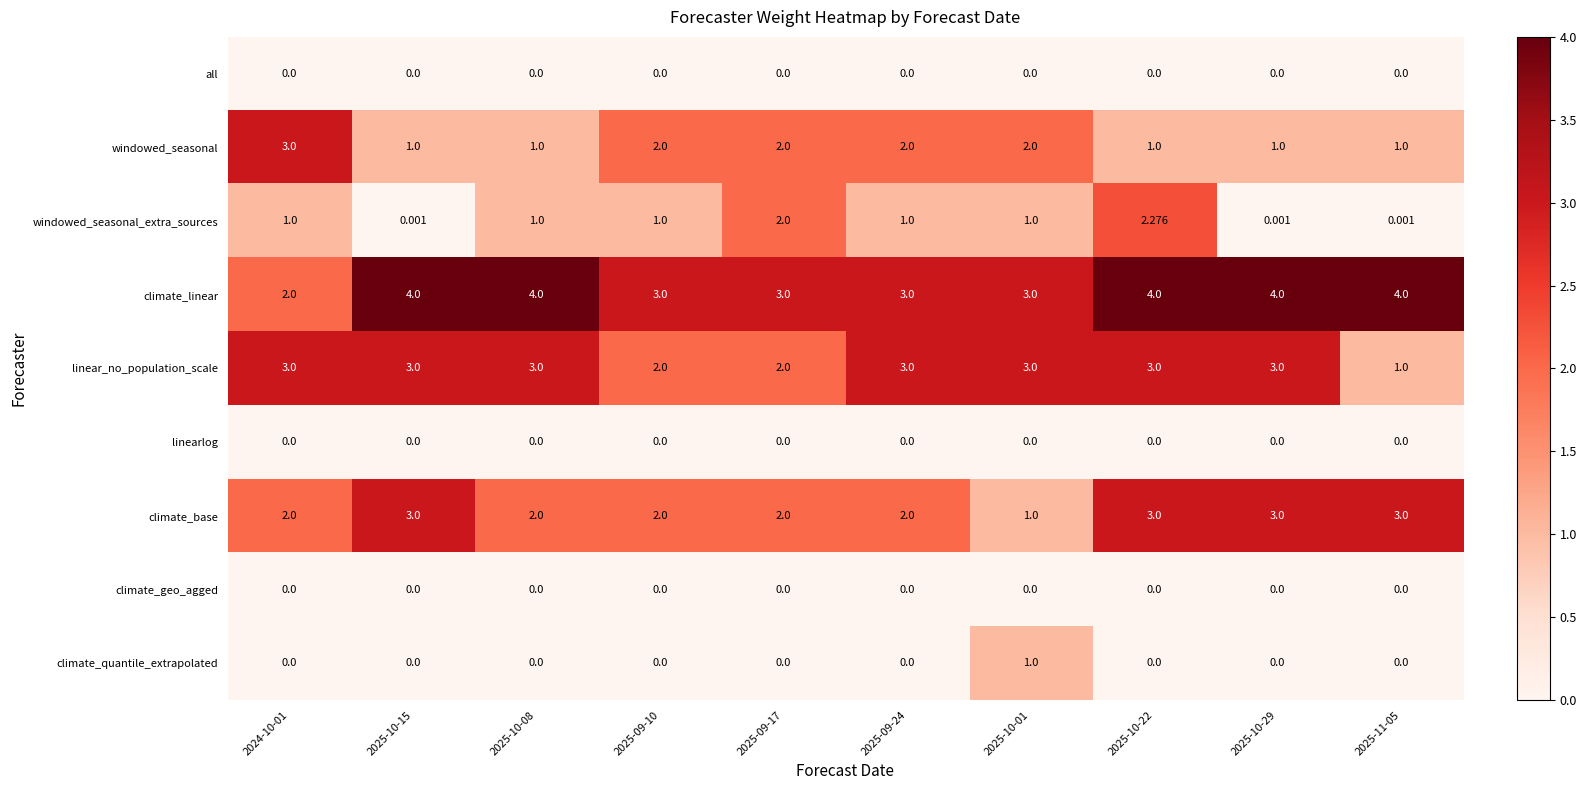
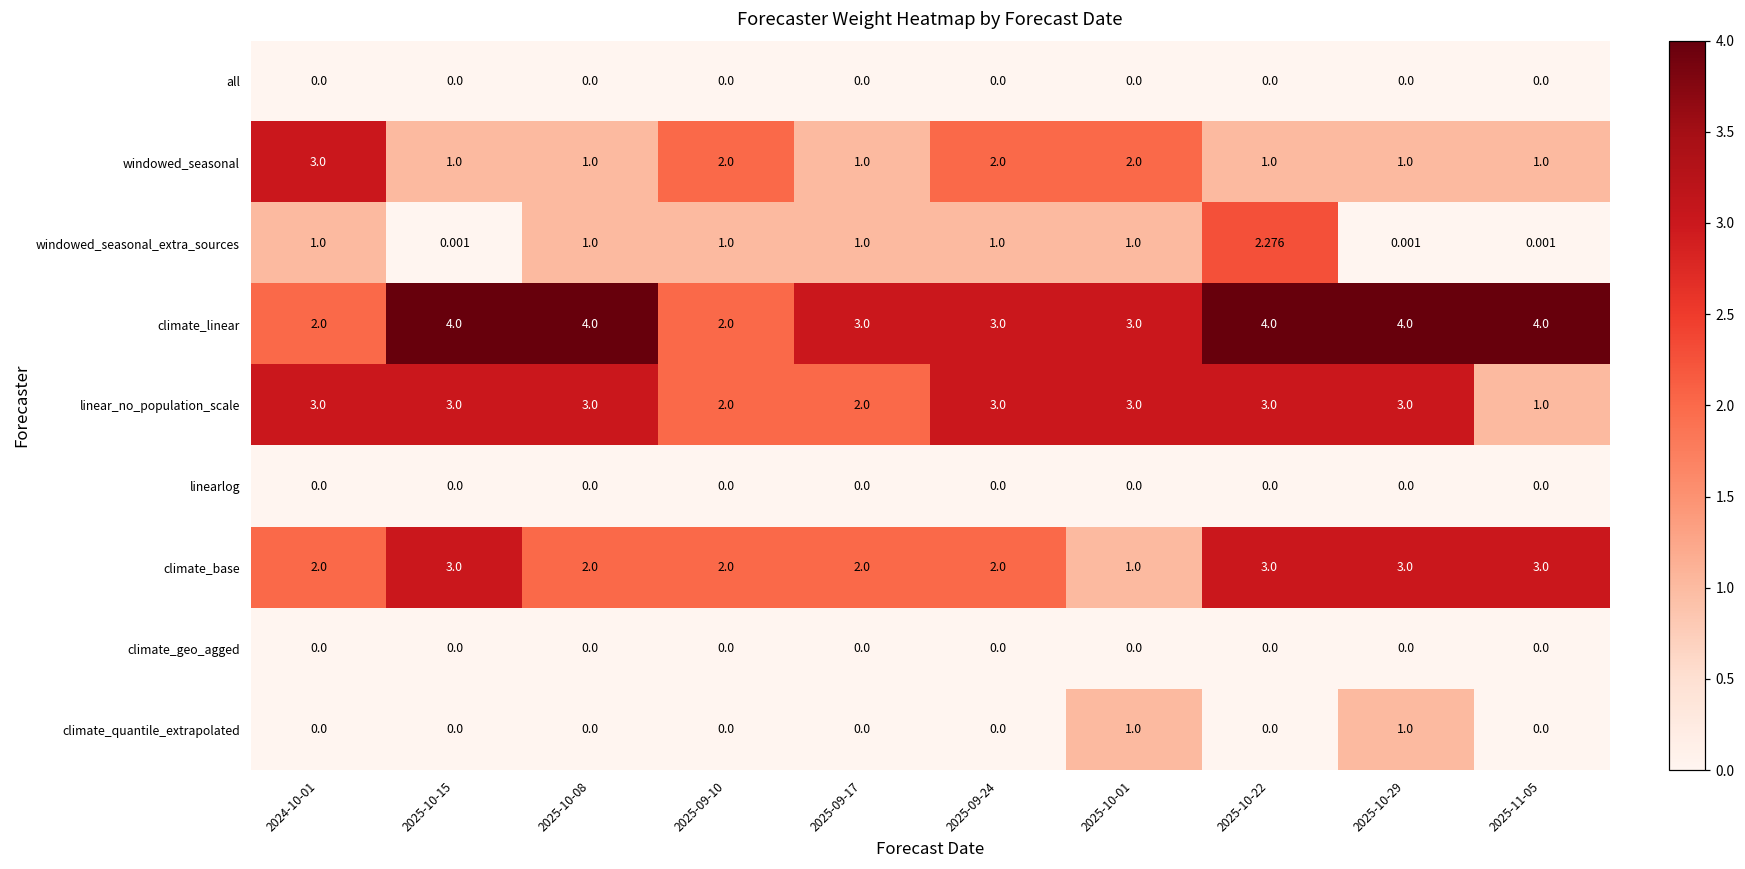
  {
    "all": {
      "2024-10-01": 0.0,
      "2025-10-15": 0.0,
      "2025-10-08": 0.0,
      "2025-09-10": 0.0,
      "2025-09-17": 0.0,
      "2025-09-24": 0.0,
      "2025-10-01": 0.0,
      "2025-10-22": 0.0,
      "2025-10-29": 0.0,
      "2025-11-05": 0.0
    },
    "windowed_seasonal": {
      "2024-10-01": 3.0,
      "2025-10-15": 1.0,
      "2025-10-08": 1.0,
      "2025-09-10": 2.0,
-     "2025-09-17": 2.0,
+     "2025-09-17": 1.0,
      "2025-09-24": 2.0,
      "2025-10-01": 2.0,
      "2025-10-22": 1.0,
      "2025-10-29": 1.0,
      "2025-11-05": 1.0
    },
    "windowed_seasonal_extra_sources": {
      "2024-10-01": 1.0,
      "2025-10-15": 0.001,
      "2025-10-08": 1.0,
      "2025-09-10": 1.0,
-     "2025-09-17": 2.0,
+     "2025-09-17": 1.0,
      "2025-09-24": 1.0,
      "2025-10-01": 1.0,
      "2025-10-22": 2.276,
      "2025-10-29": 0.001,
      "2025-11-05": 0.001
    },
    "climate_linear": {
      "2024-10-01": 2.0,
      "2025-10-15": 4.0,
      "2025-10-08": 4.0,
-     "2025-09-10": 3.0,
+     "2025-09-10": 2.0,
      "2025-09-17": 3.0,
      "2025-09-24": 3.0,
      "2025-10-01": 3.0,
      "2025-10-22": 4.0,
      "2025-10-29": 4.0,
      "2025-11-05": 4.0
    },
    "linear_no_population_scale": {
      "2024-10-01": 3.0,
      "2025-10-15": 3.0,
      "2025-10-08": 3.0,
      "2025-09-10": 2.0,
      "2025-09-17": 2.0,
      "2025-09-24": 3.0,
      "2025-10-01": 3.0,
      "2025-10-22": 3.0,
      "2025-10-29": 3.0,
      "2025-11-05": 1.0
    },
    "linearlog": {
      "2024-10-01": 0.0,
      "2025-10-15": 0.0,
      "2025-10-08": 0.0,
      "2025-09-10": 0.0,
      "2025-09-17": 0.0,
      "2025-09-24": 0.0,
      "2025-10-01": 0.0,
      "2025-10-22": 0.0,
      "2025-10-29": 0.0,
      "2025-11-05": 0.0
    },
    "climate_base": {
      "2024-10-01": 2.0,
      "2025-10-15": 3.0,
      "2025-10-08": 2.0,
      "2025-09-10": 2.0,
      "2025-09-17": 2.0,
      "2025-09-24": 2.0,
      "2025-10-01": 1.0,
      "2025-10-22": 3.0,
      "2025-10-29": 3.0,
      "2025-11-05": 3.0
    },
    "climate_geo_agged": {
      "2024-10-01": 0.0,
      "2025-10-15": 0.0,
      "2025-10-08": 0.0,
      "2025-09-10": 0.0,
      "2025-09-17": 0.0,
      "2025-09-24": 0.0,
      "2025-10-01": 0.0,
      "2025-10-22": 0.0,
      "2025-10-29": 0.0,
      "2025-11-05": 0.0
    },
    "climate_quantile_extrapolated": {
      "2024-10-01": 0.0,
      "2025-10-15": 0.0,
      "2025-10-08": 0.0,
      "2025-09-10": 0.0,
      "2025-09-17": 0.0,
      "2025-09-24": 0.0,
      "2025-10-01": 1.0,
      "2025-10-22": 0.0,
-     "2025-10-29": 0.0,
+     "2025-10-29": 1.0,
      "2025-11-05": 0.0
    }
  }
